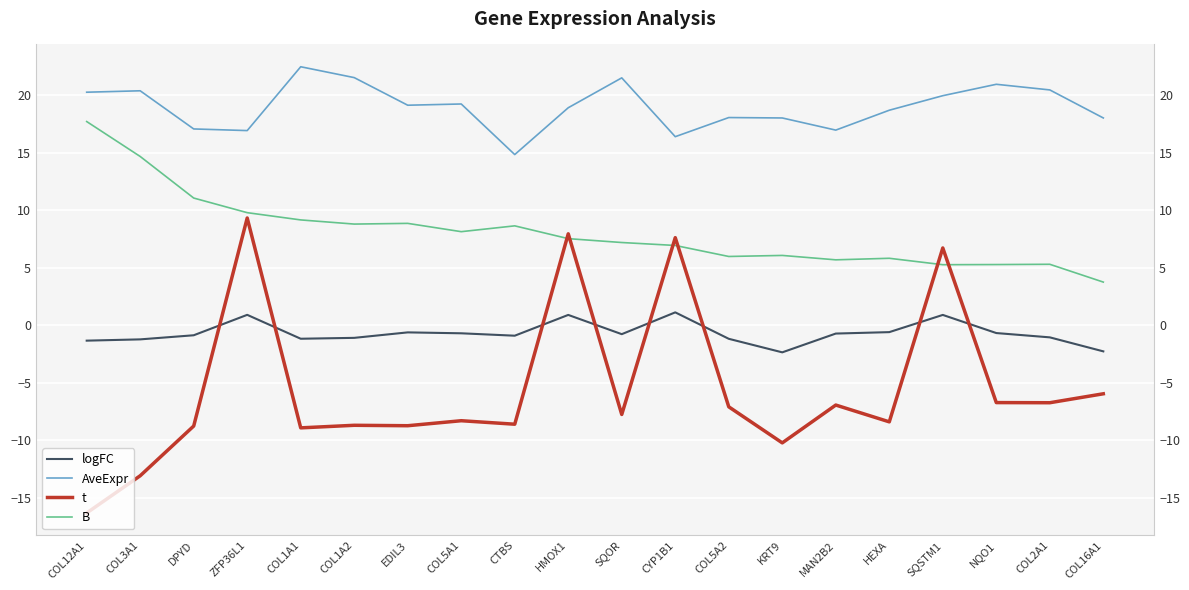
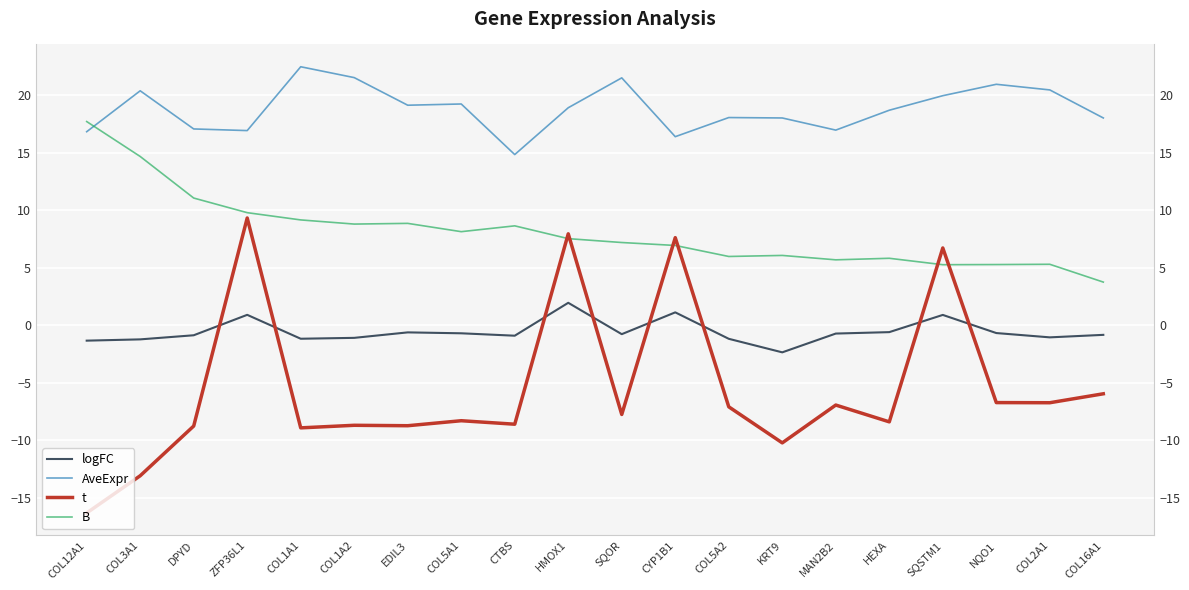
  {
    "logFC": {
      "COL12A1": -1.3,
      "COL3A1": -1.2,
      "DPYD": -0.9,
      "ZFP36L1": 0.9,
      "COL1A1": -1.2,
      "COL1A2": -1.1,
      "EDIL3": -0.6,
      "COL5A1": -0.7,
      "CTBS": -0.9,
-     "HMOX1": 0.9,
+     "HMOX1": 2.0,
      "SQOR": -0.8,
      "CYP1B1": 1.1,
      "COL5A2": -1.2,
      "KRT9": -2.4,
      "MAN2B2": -0.7,
      "HEXA": -0.6,
      "SQSTM1": 0.9,
      "NQO1": -0.7,
      "COL2A1": -1.1,
-     "COL16A1": -2.3
+     "COL16A1": -0.8
    },
    "AveExpr": {
-     "COL12A1": 20.3,
+     "COL12A1": 16.8,
      "COL3A1": 20.4,
      "DPYD": 17.1,
      "ZFP36L1": 16.9,
      "COL1A1": 22.5,
      "COL1A2": 21.5,
      "EDIL3": 19.1,
      "COL5A1": 19.3,
      "CTBS": 14.9,
      "HMOX1": 18.9,
      "SQOR": 21.5,
      "CYP1B1": 16.4,
      "COL5A2": 18.1,
      "KRT9": 18.0,
      "MAN2B2": 17.0,
      "HEXA": 18.7,
      "SQSTM1": 20.0,
      "NQO1": 21.0,
      "COL2A1": 20.5,
      "COL16A1": 18.0
    },
    "t": {
      "COL3A1": -13.1,
      "DPYD": -8.8,
      "ZFP36L1": 9.3,
      "COL1A1": -8.9,
      "COL1A2": -8.7,
      "EDIL3": -8.7,
      "COL5A1": -8.3,
      "CTBS": -8.6,
      "HMOX1": 8.0,
      "SQOR": -7.8,
      "CYP1B1": 7.6,
      "COL5A2": -7.1,
      "KRT9": -10.2,
      "MAN2B2": -6.9,
      "HEXA": -8.4,
      "SQSTM1": 6.7,
      "NQO1": -6.7,
      "COL2A1": -6.7,
      "COL16A1": -6.0
    },
    "B": {
      "COL12A1": 17.7,
      "COL3A1": 14.7,
      "DPYD": 11.1,
      "ZFP36L1": 9.8,
      "COL1A1": 9.2,
      "COL1A2": 8.8,
      "EDIL3": 8.9,
      "COL5A1": 8.1,
      "CTBS": 8.6,
      "HMOX1": 7.5,
      "SQOR": 7.2,
      "CYP1B1": 6.9,
      "COL5A2": 6.0,
      "KRT9": 6.1,
      "MAN2B2": 5.7,
      "HEXA": 5.8,
      "SQSTM1": 5.3,
      "NQO1": 5.3,
      "COL2A1": 5.3,
      "COL16A1": 3.8
    }
  }
